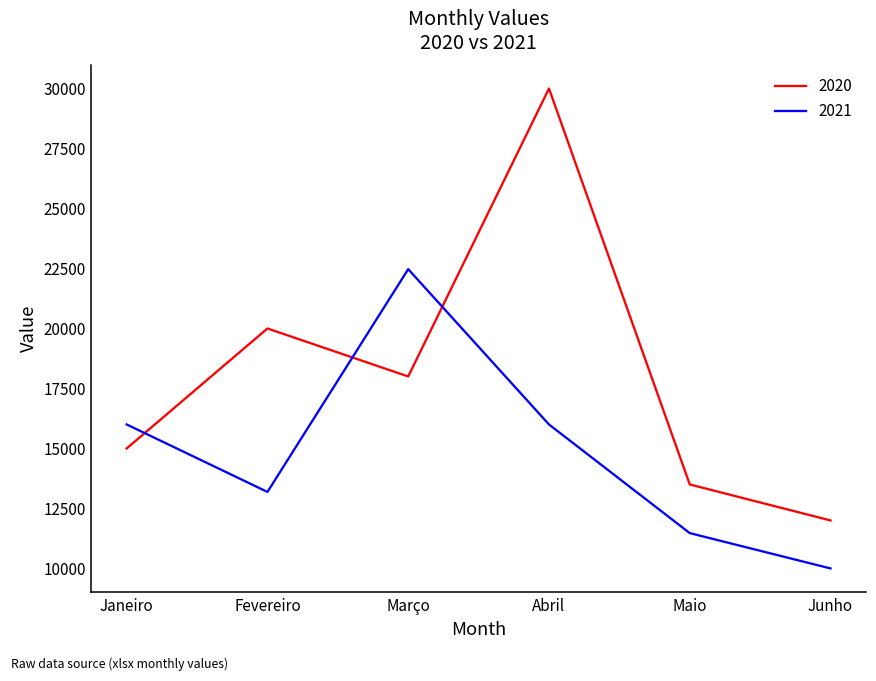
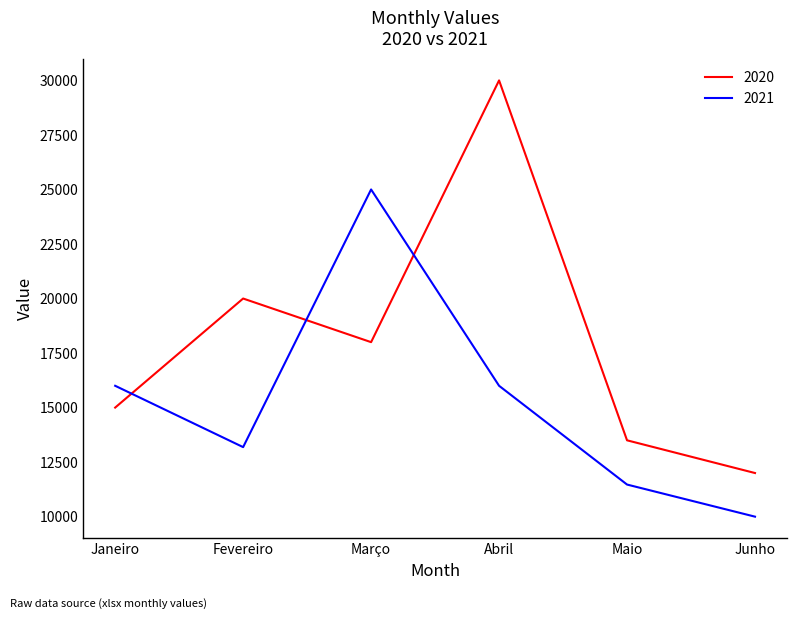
  {
    "2020": {
      "Janeiro": 15000,
      "Fevereiro": 20000,
      "Março": 18000,
      "Abril": 30000,
      "Maio": 13500,
      "Junho": 12000
    },
    "2021": {
      "Janeiro": 16000,
      "Fevereiro": 13200,
-     "Março": 22500,
+     "Março": 25000,
      "Abril": 16000,
      "Maio": 11500,
      "Junho": 10000
    }
  }
